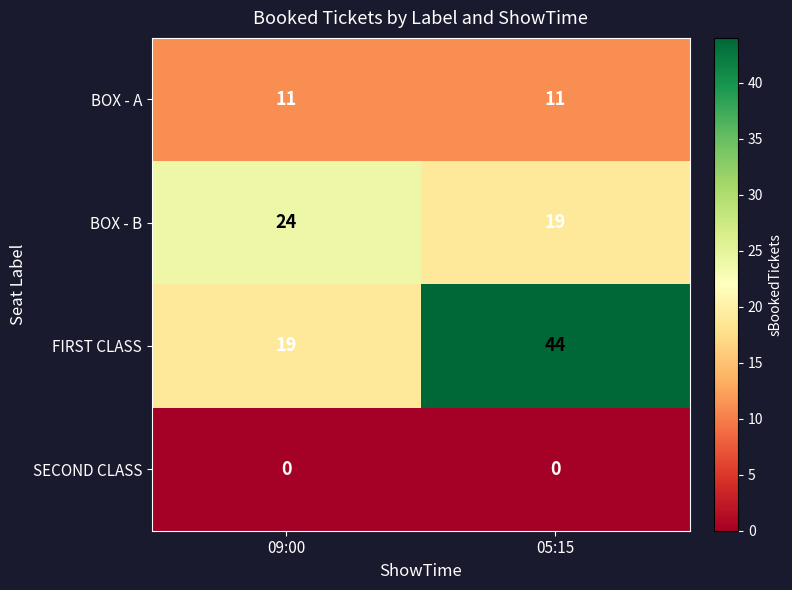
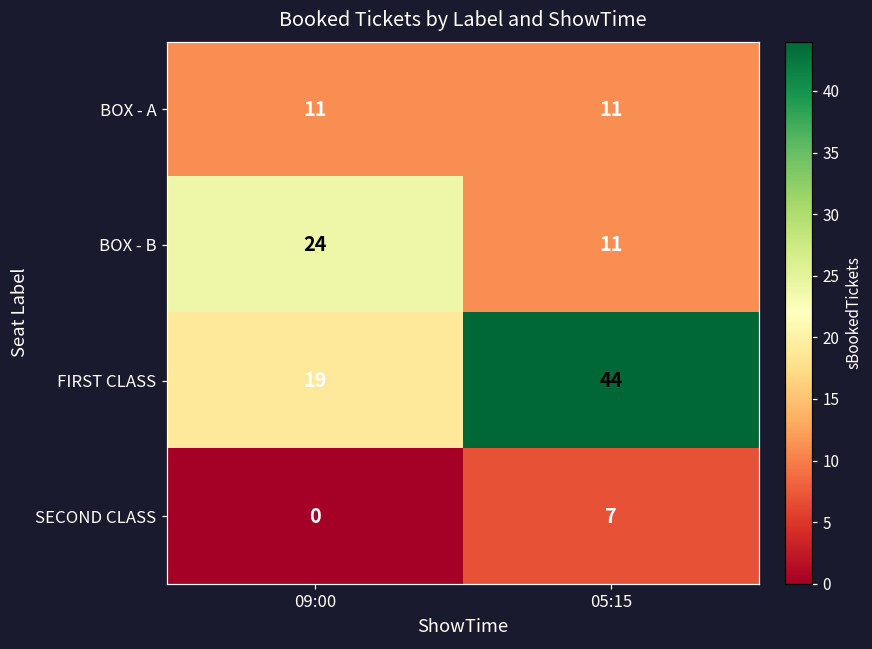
  {
    "BOX - A": {
      "09:00": 11,
      "05:15": 11
    },
    "BOX - B": {
      "09:00": 24,
-     "05:15": 19
+     "05:15": 11
    },
    "FIRST CLASS": {
      "09:00": 19,
      "05:15": 44
    },
    "SECOND CLASS": {
      "09:00": 0,
-     "05:15": 0
+     "05:15": 7
    }
  }
